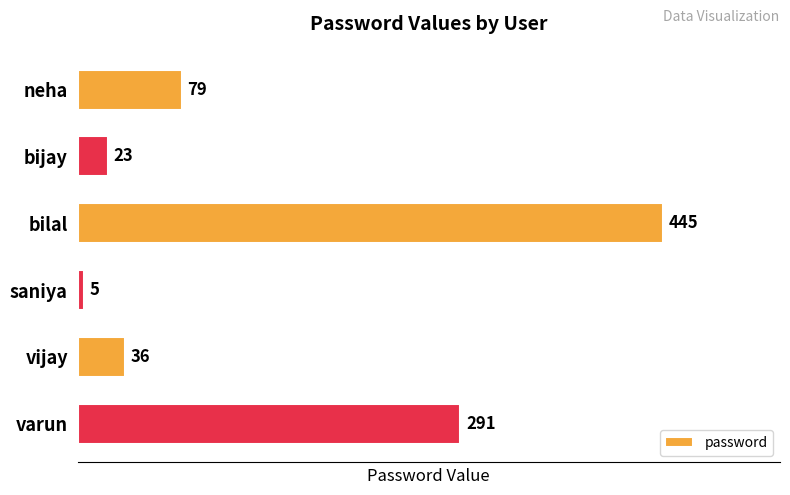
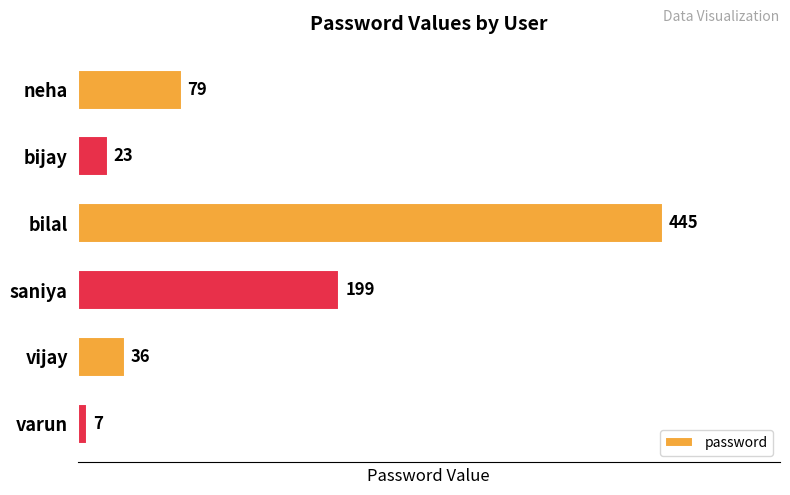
  {
    "neha": 79,
    "bijay": 23,
    "bilal": 445,
-   "saniya": 5,
+   "saniya": 199,
    "vijay": 36,
-   "varun": 291
+   "varun": 7
  }
